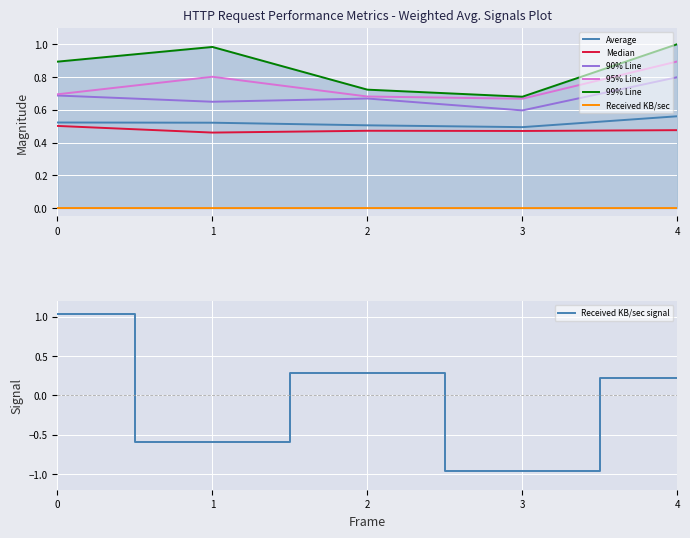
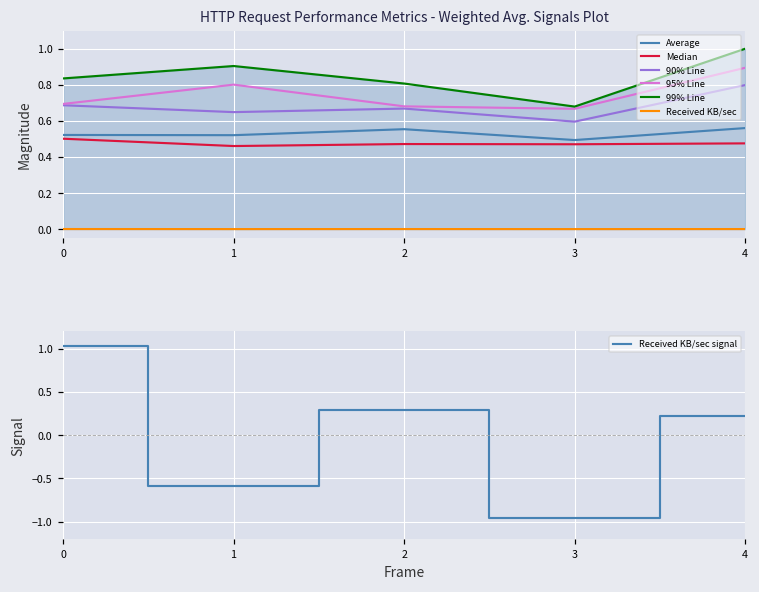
  {
    "HTTP Request Performance Metrics - Weighted Avg. Signals Plot": {
      "Average": {
        "0": 0.52,
        "1": 0.52,
-       "2": 0.50,
+       "2": 0.55,
        "3": 0.49,
        "4": 0.56
      },
      "Median": {
        "0": 0.50,
        "1": 0.46,
        "2": 0.47,
        "3": 0.47,
        "4": 0.48
      },
      "90% Line": {
        "1": 0.65,
        "3": 0.60,
        "4": 0.80
      },
      "95% Line": {
        "1": 0.80,
        "4": 0.89
      },
      "99% Line": {
-       "0": 0.89,
-       "1": 0.98,
-       "2": 0.72,
+       "0": 0.84,
+       "1": 0.90,
+       "2": 0.81,
        "4": 1.00
      },
      "Received KB/sec": {
        "0": 0.00,
        "1": 0.00,
        "2": 0.00,
        "3": 0.00,
        "4": 0.00
      }
    }
  }
